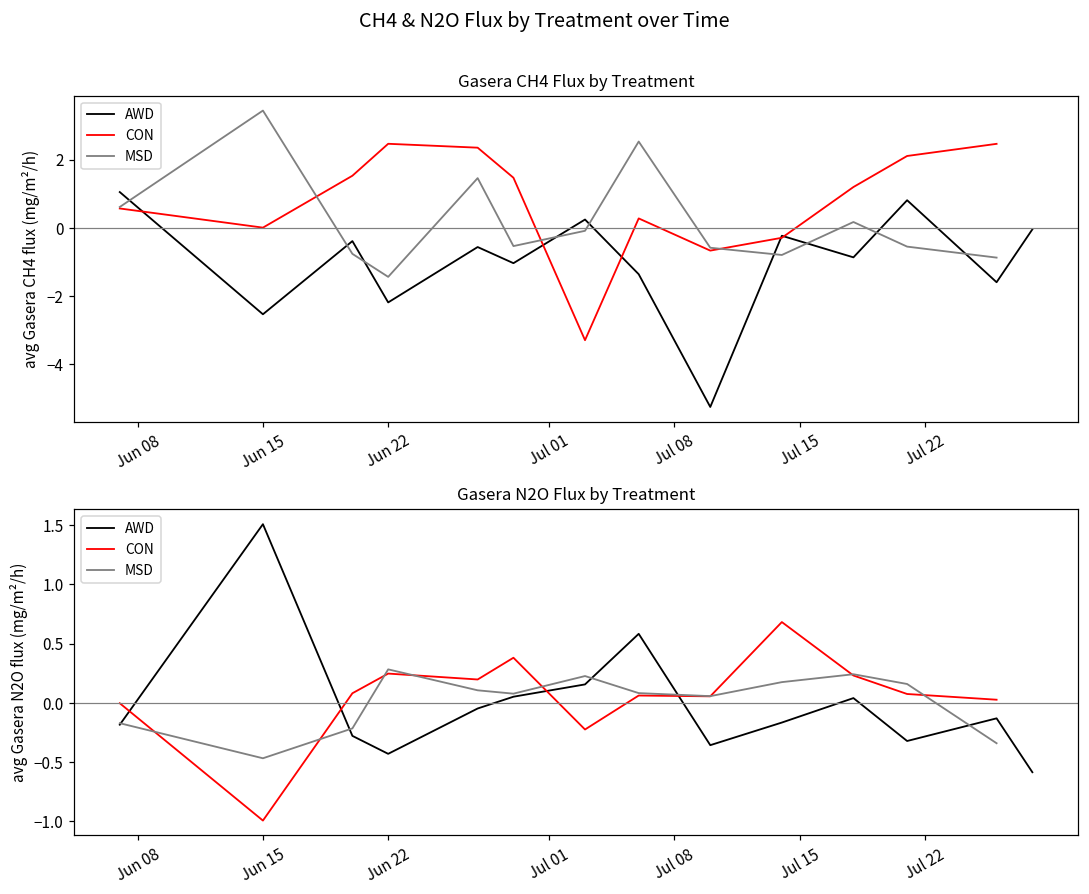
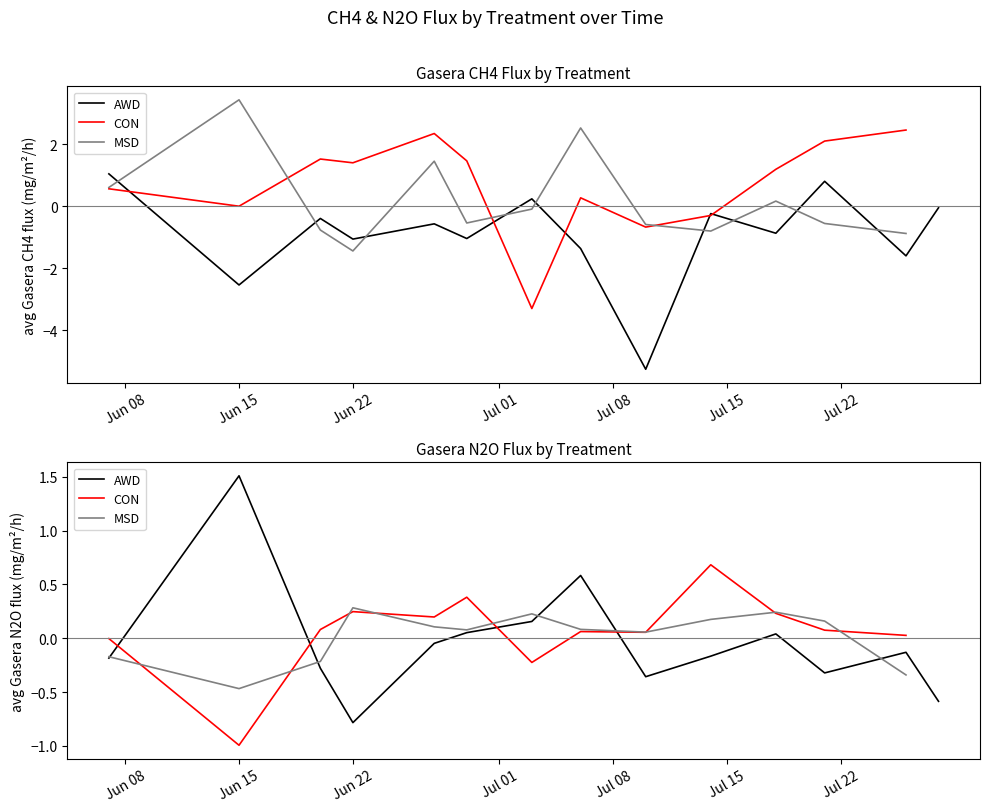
  {
    "Gasera CH4 Flux by Treatment": {
      "AWD": {
        "Jun 15": -2.5,
-       "Jun 22": -2.2
+       "Jun 22": -1.1
      },
      "CON": {
        "Jun 15": 0.0,
-       "Jun 22": 2.5
+       "Jun 22": 1.4
      },
      "MSD": {
        "Jun 15": 3.4,
        "Jun 22": -1.4
      }
    },
    "Gasera N2O Flux by Treatment": {
      "AWD": {
        "Jun 15": 1.51,
-       "Jun 22": -0.43
+       "Jun 22": -0.78
      },
      "CON": {
        "Jun 15": -0.99,
        "Jun 22": 0.25
      },
      "MSD": {
        "Jun 15": -0.47,
        "Jun 22": 0.28
      }
    }
  }
